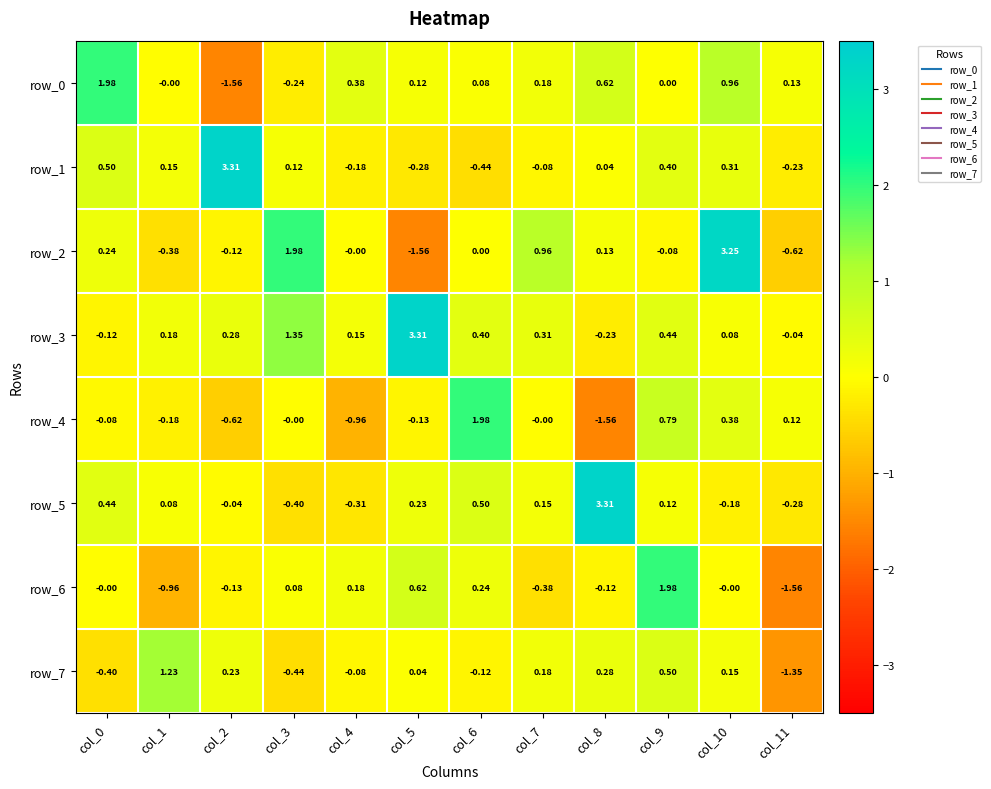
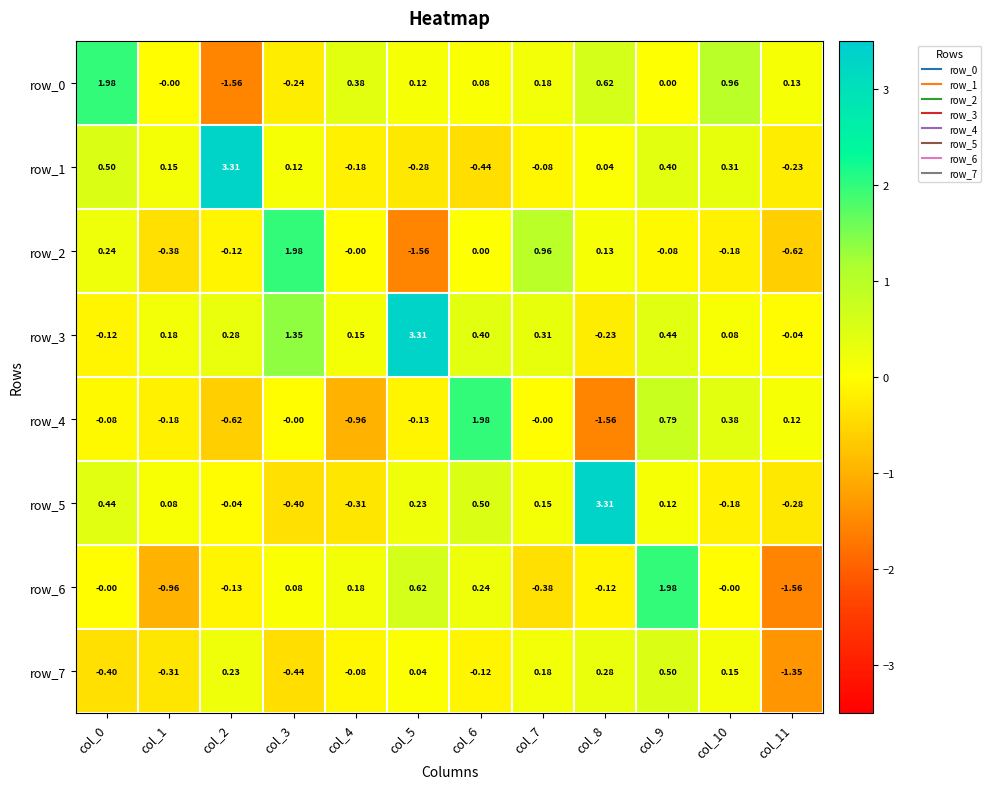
  {
    "row_0": {
      "col_0": 1.98,
      "col_1": -0.00,
      "col_2": -1.56,
      "col_3": -0.24,
      "col_4": 0.38,
      "col_5": 0.12,
      "col_6": 0.08,
      "col_7": 0.18,
      "col_8": 0.62,
      "col_9": 0.00,
      "col_10": 0.96,
      "col_11": 0.13
    },
    "row_1": {
      "col_0": 0.50,
      "col_1": 0.15,
      "col_2": 3.31,
      "col_3": 0.12,
      "col_4": -0.18,
      "col_5": -0.28,
      "col_6": -0.44,
      "col_7": -0.08,
      "col_8": 0.04,
      "col_9": 0.40,
      "col_10": 0.31,
      "col_11": -0.23
    },
    "row_2": {
      "col_0": 0.24,
      "col_1": -0.38,
      "col_2": -0.12,
      "col_3": 1.98,
      "col_4": -0.00,
      "col_5": -1.56,
      "col_6": 0.00,
      "col_7": 0.96,
      "col_8": 0.13,
      "col_9": -0.08,
-     "col_10": 3.25,
+     "col_10": -0.18,
      "col_11": -0.62
    },
    "row_3": {
      "col_0": -0.12,
      "col_1": 0.18,
      "col_2": 0.28,
      "col_3": 1.35,
      "col_4": 0.15,
      "col_5": 3.31,
      "col_6": 0.40,
      "col_7": 0.31,
      "col_8": -0.23,
      "col_9": 0.44,
      "col_10": 0.08,
      "col_11": -0.04
    },
    "row_4": {
      "col_0": -0.08,
      "col_1": -0.18,
      "col_2": -0.62,
      "col_3": -0.00,
      "col_4": -0.96,
      "col_5": -0.13,
      "col_6": 1.98,
      "col_7": -0.00,
      "col_8": -1.56,
      "col_9": 0.79,
      "col_10": 0.38,
      "col_11": 0.12
    },
    "row_5": {
      "col_0": 0.44,
      "col_1": 0.08,
      "col_2": -0.04,
      "col_3": -0.40,
      "col_4": -0.31,
      "col_5": 0.23,
      "col_6": 0.50,
      "col_7": 0.15,
      "col_8": 3.31,
      "col_9": 0.12,
      "col_10": -0.18,
      "col_11": -0.28
    },
    "row_6": {
      "col_0": -0.00,
      "col_1": -0.96,
      "col_2": -0.13,
      "col_3": 0.08,
      "col_4": 0.18,
      "col_5": 0.62,
      "col_6": 0.24,
      "col_7": -0.38,
      "col_8": -0.12,
      "col_9": 1.98,
      "col_10": -0.00,
      "col_11": -1.56
    },
    "row_7": {
      "col_0": -0.40,
-     "col_1": 1.23,
+     "col_1": -0.31,
      "col_2": 0.23,
      "col_3": -0.44,
      "col_4": -0.08,
      "col_5": 0.04,
      "col_6": -0.12,
      "col_7": 0.18,
      "col_8": 0.28,
      "col_9": 0.50,
      "col_10": 0.15,
      "col_11": -1.35
    }
  }
